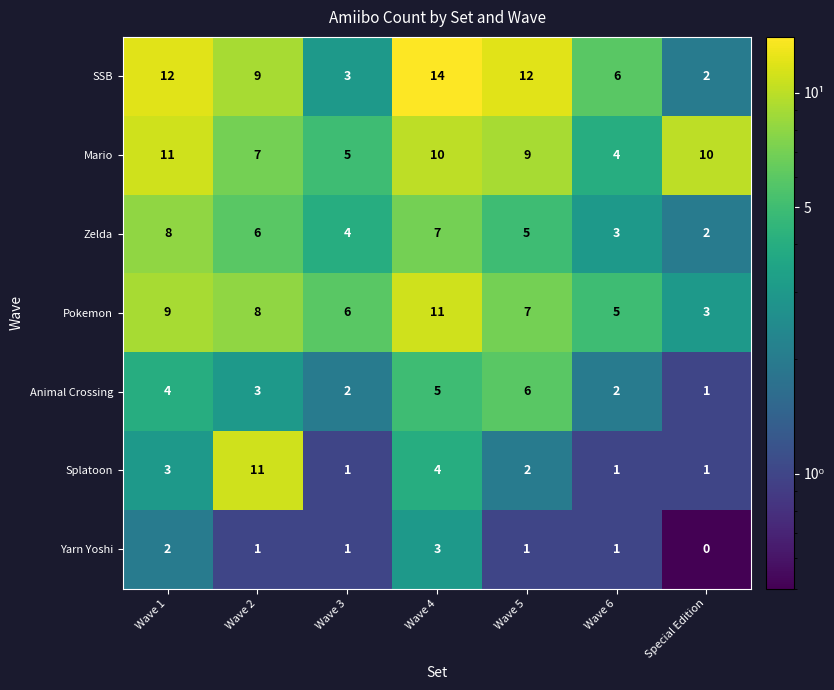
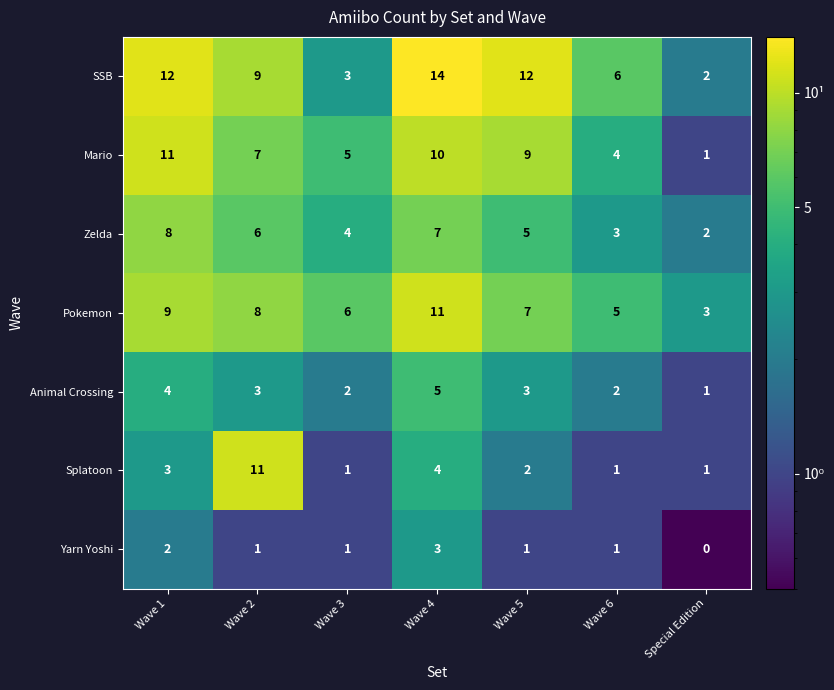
  {
    "SSB": {
      "Wave 1": 12,
      "Wave 2": 9,
      "Wave 3": 3,
      "Wave 4": 14,
      "Wave 5": 12,
      "Wave 6": 6,
      "Special Edition": 2
    },
    "Mario": {
      "Wave 1": 11,
      "Wave 2": 7,
      "Wave 3": 5,
      "Wave 4": 10,
      "Wave 5": 9,
      "Wave 6": 4,
-     "Special Edition": 10
+     "Special Edition": 1
    },
    "Zelda": {
      "Wave 1": 8,
      "Wave 2": 6,
      "Wave 3": 4,
      "Wave 4": 7,
      "Wave 5": 5,
      "Wave 6": 3,
      "Special Edition": 2
    },
    "Pokemon": {
      "Wave 1": 9,
      "Wave 2": 8,
      "Wave 3": 6,
      "Wave 4": 11,
      "Wave 5": 7,
      "Wave 6": 5,
      "Special Edition": 3
    },
    "Animal Crossing": {
      "Wave 1": 4,
      "Wave 2": 3,
      "Wave 3": 2,
      "Wave 4": 5,
-     "Wave 5": 6,
+     "Wave 5": 3,
      "Wave 6": 2,
      "Special Edition": 1
    },
    "Splatoon": {
      "Wave 1": 3,
      "Wave 2": 11,
      "Wave 3": 1,
      "Wave 4": 4,
      "Wave 5": 2,
      "Wave 6": 1,
      "Special Edition": 1
    },
    "Yarn Yoshi": {
      "Wave 1": 2,
      "Wave 2": 1,
      "Wave 3": 1,
      "Wave 4": 3,
      "Wave 5": 1,
      "Wave 6": 1,
      "Special Edition": 0
    }
  }
